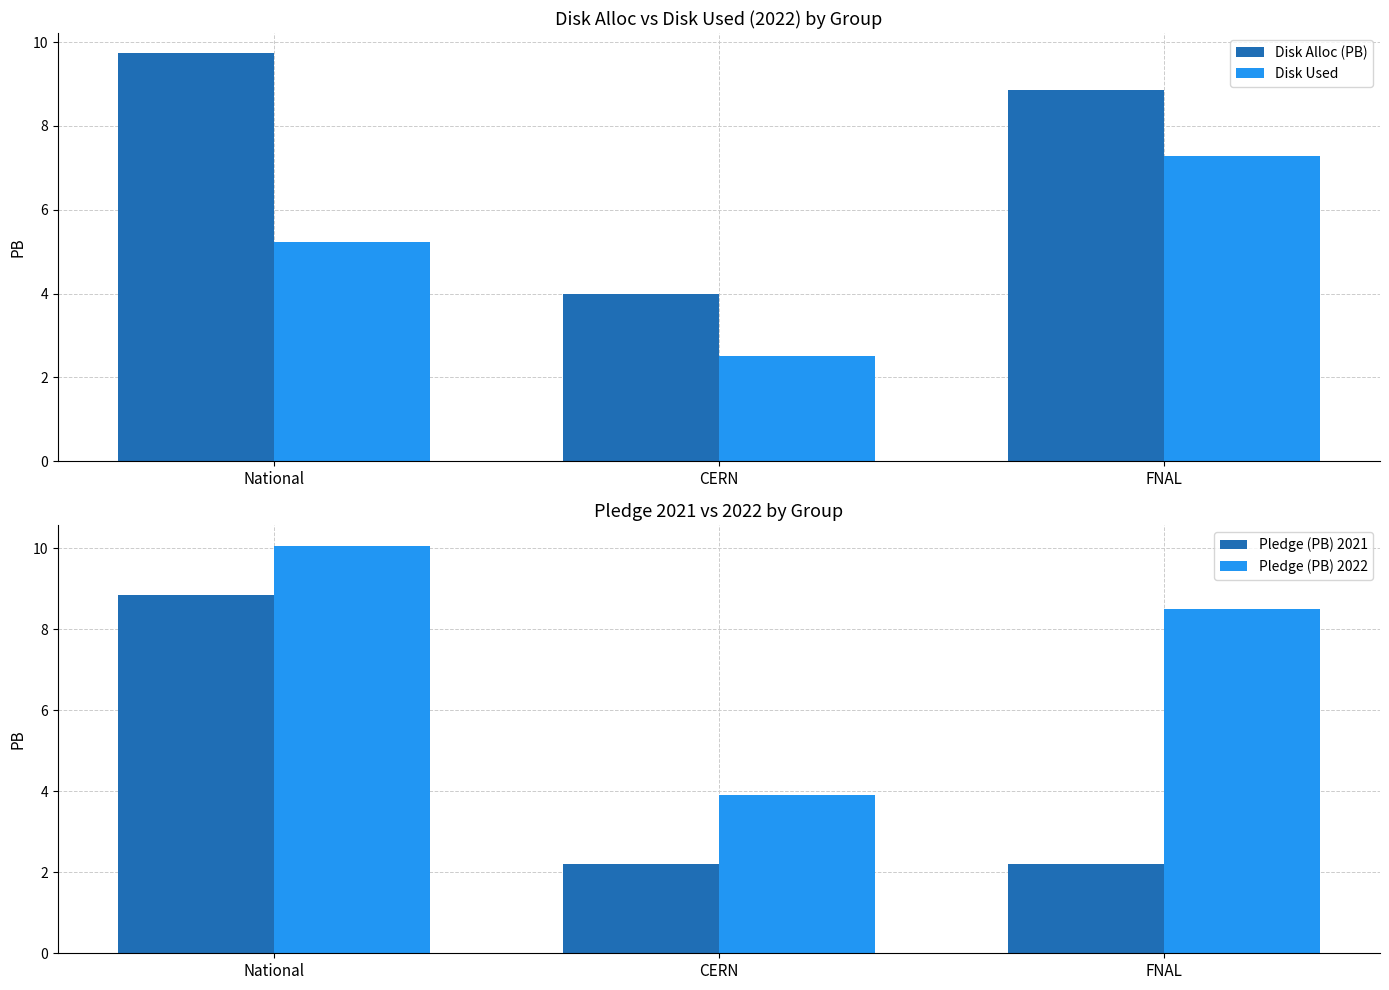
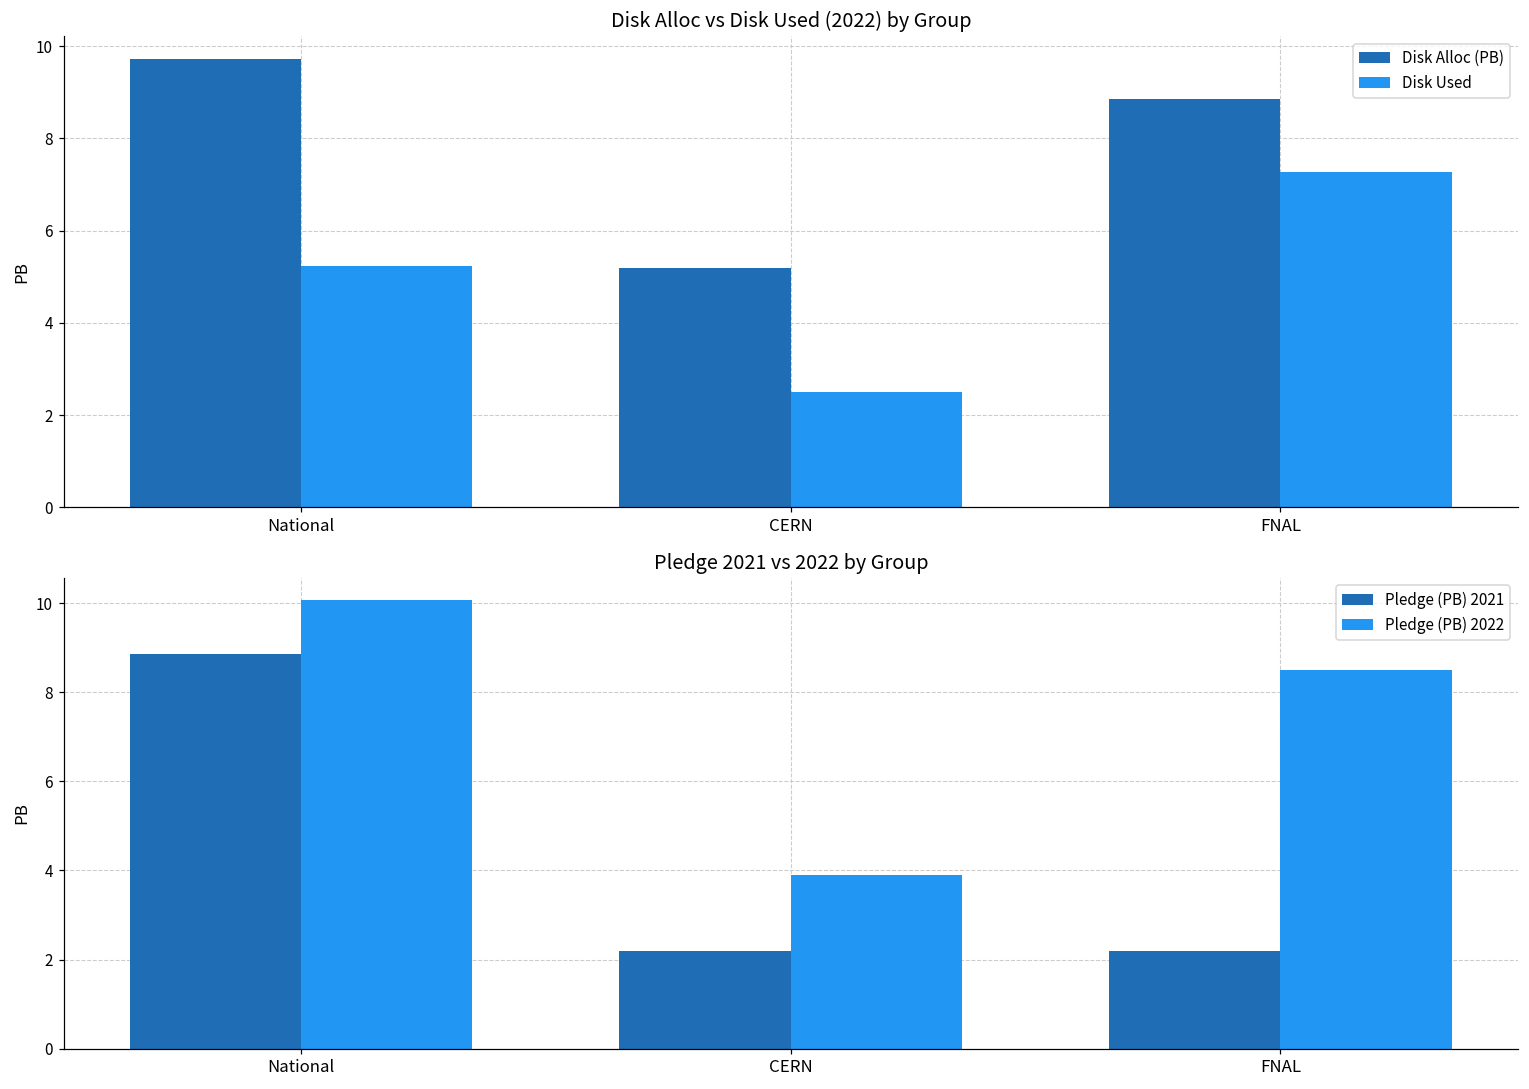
  {
    "Disk Alloc vs Disk Used (2022) by Group": {
      "Disk Alloc (PB)": {
        "National": 9.7,
-       "CERN": 4.0,
+       "CERN": 5.2,
        "FNAL": 8.9
      },
      "Disk Used": {
        "National": 5.2,
        "CERN": 2.5,
        "FNAL": 7.3
      }
    },
    "Pledge 2021 vs 2022 by Group": {
      "Pledge (PB) 2021": {
        "National": 8.9,
        "CERN": 2.2,
        "FNAL": 2.2
      },
      "Pledge (PB) 2022": {
        "National": 10.1,
        "CERN": 3.9,
        "FNAL": 8.5
      }
    }
  }
